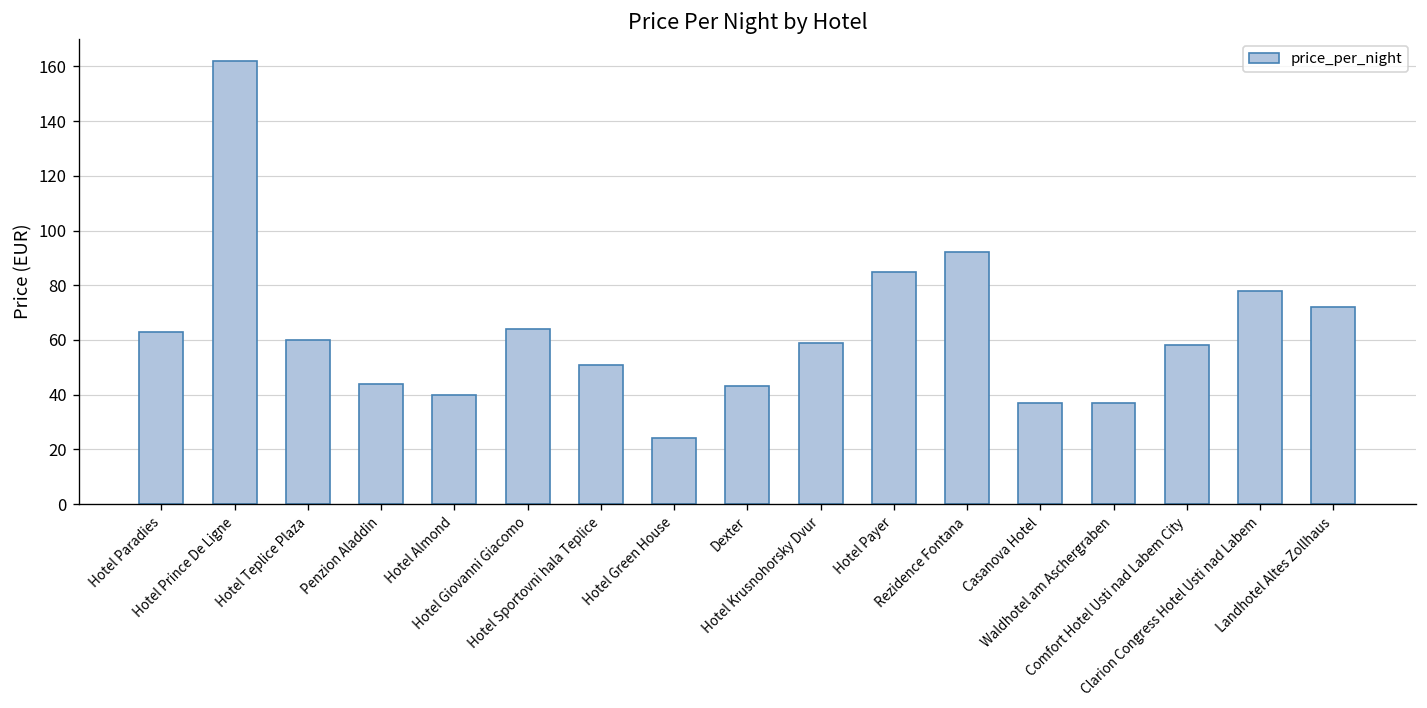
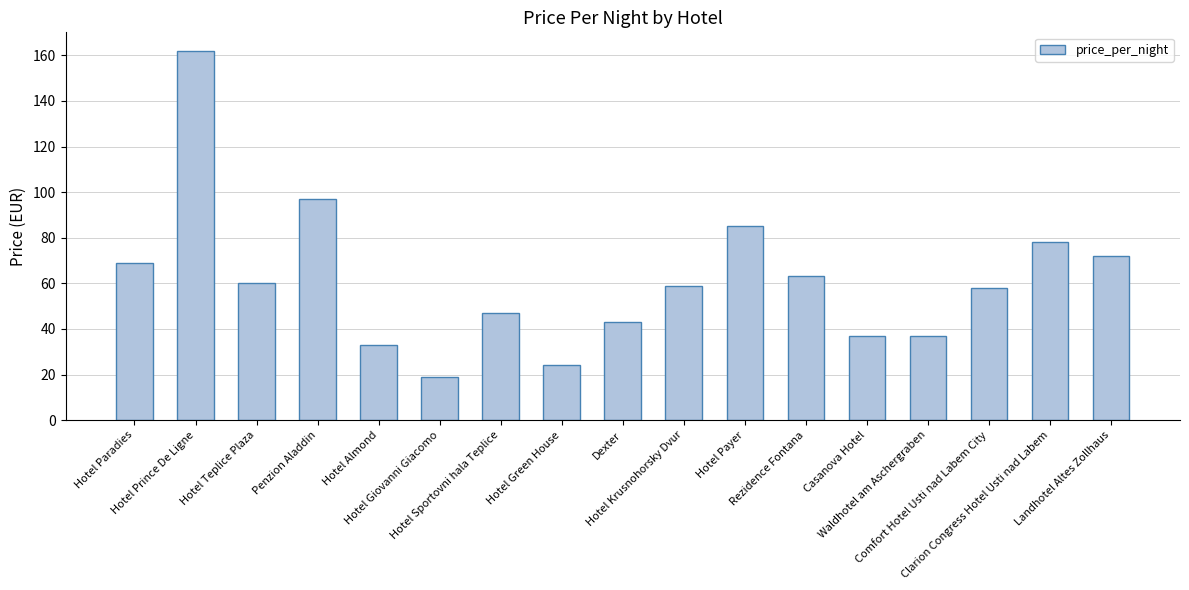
  {
-   "Hotel Paradies": 63,
+   "Hotel Paradies": 69,
    "Hotel Prince De Ligne": 162,
    "Hotel Teplice Plaza": 60,
-   "Penzion Aladdin": 44,
-   "Hotel Almond": 40,
-   "Hotel Giovanni Giacomo": 64,
-   "Hotel Sportovni hala Teplice": 51,
+   "Penzion Aladdin": 97,
+   "Hotel Almond": 33,
+   "Hotel Giovanni Giacomo": 19,
+   "Hotel Sportovni hala Teplice": 47,
    "Hotel Green House": 24,
    "Dexter": 43,
    "Hotel Krusnohorsky Dvur": 59,
    "Hotel Payer": 85,
-   "Rezidence Fontana": 92,
+   "Rezidence Fontana": 63,
    "Casanova Hotel": 37,
    "Waldhotel am Aschergraben": 37,
    "Comfort Hotel Usti nad Labem City": 58,
    "Clarion Congress Hotel Usti nad Labem": 78,
    "Landhotel Altes Zollhaus": 72
  }
